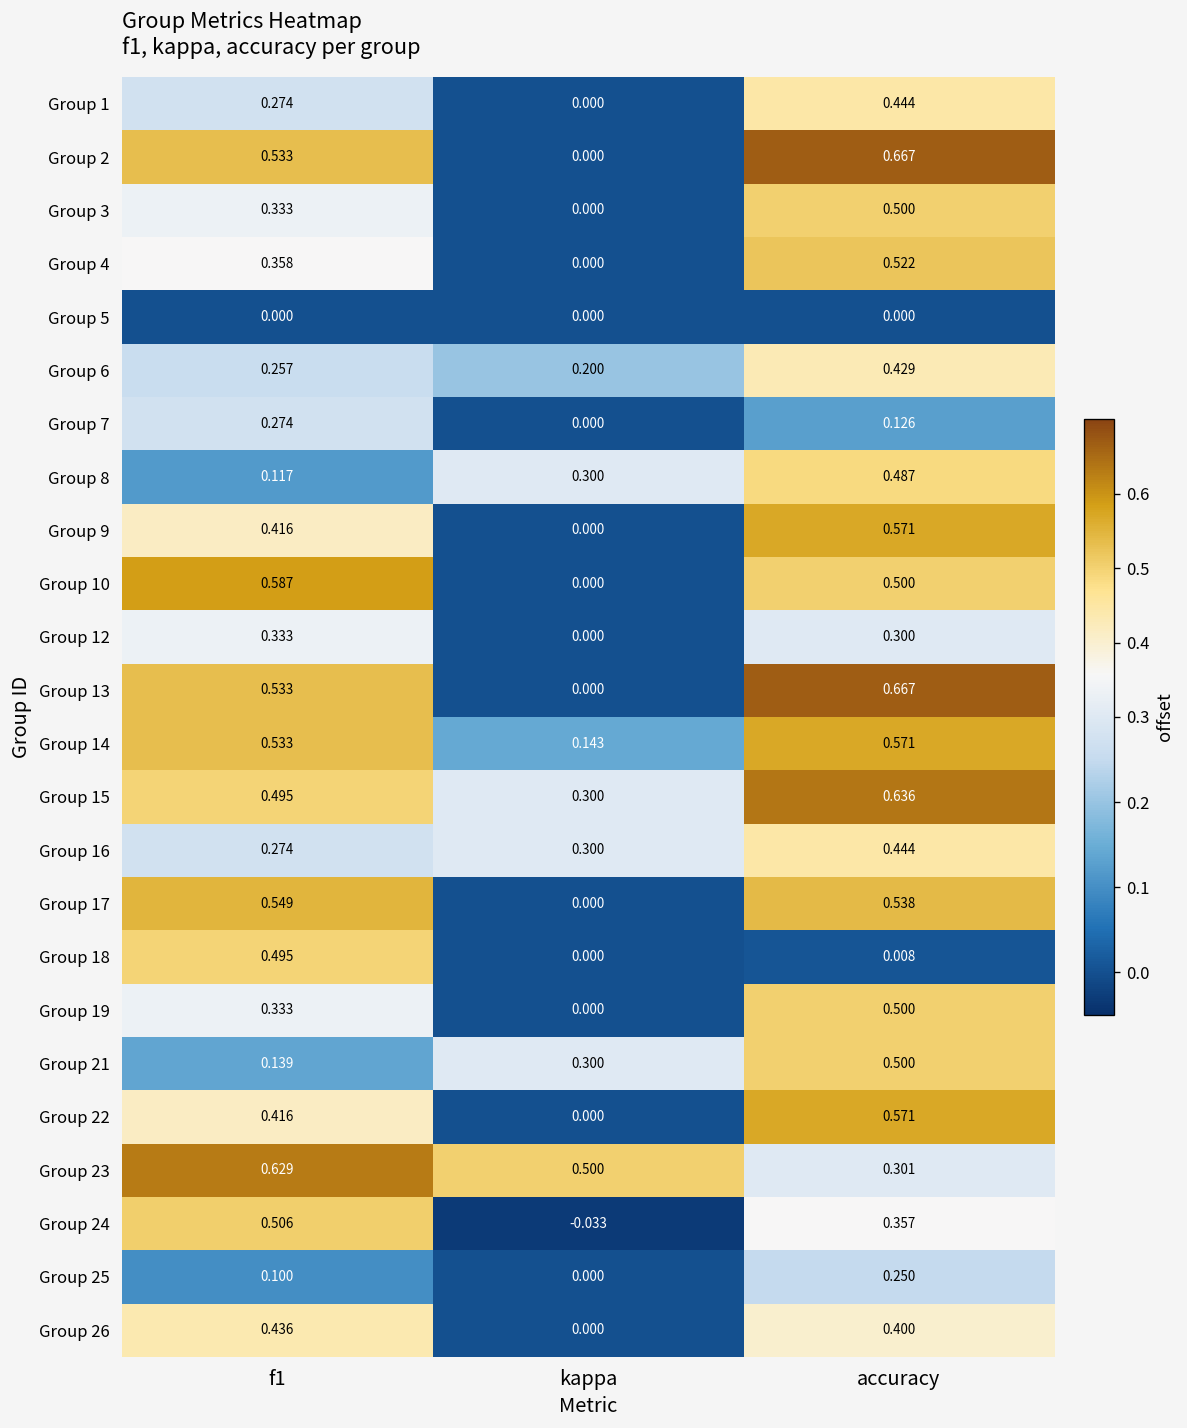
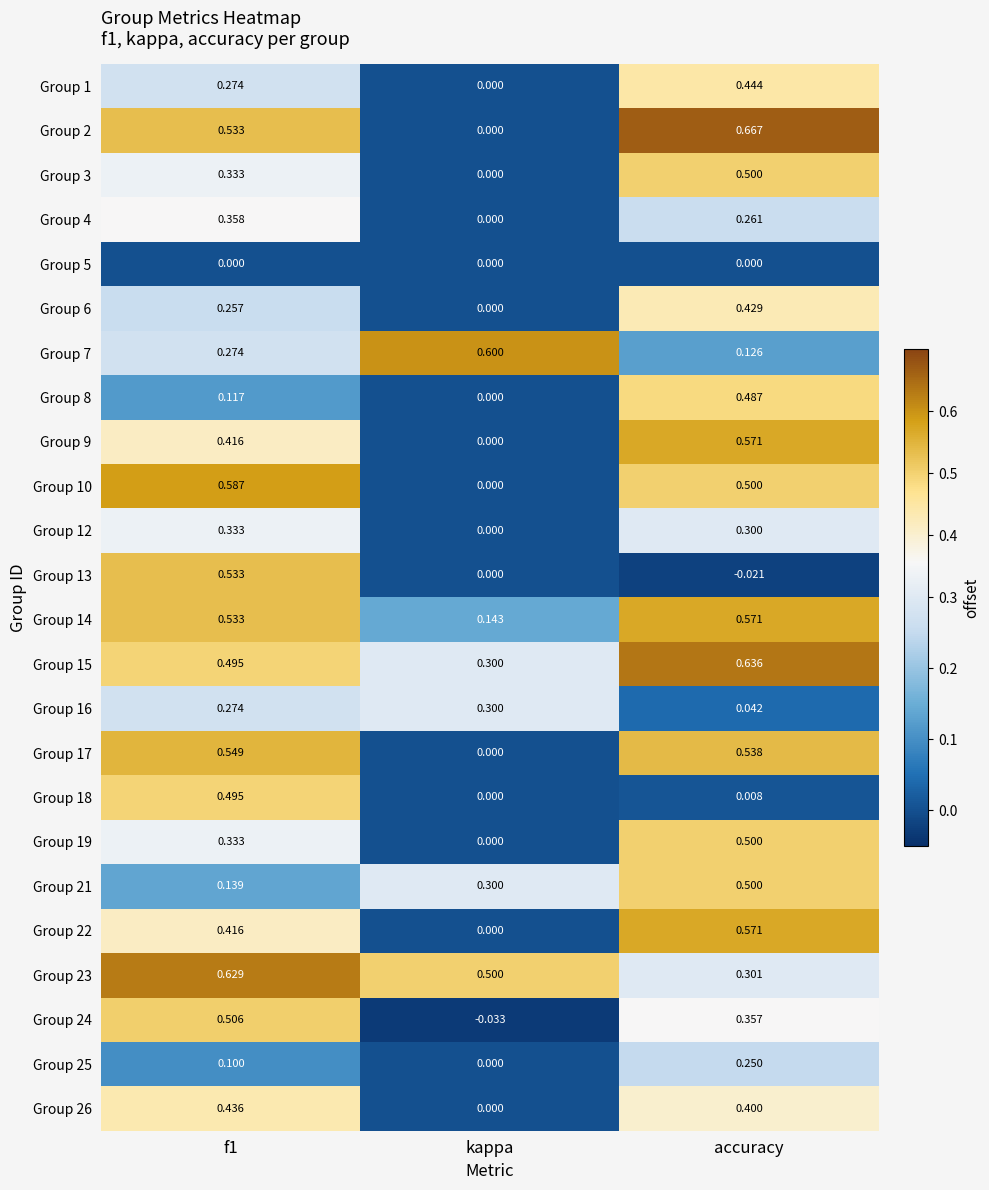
  {
    "Group 1": {
      "f1": 0.274,
      "kappa": 0.000,
      "accuracy": 0.444
    },
    "Group 2": {
      "f1": 0.533,
      "kappa": 0.000,
      "accuracy": 0.667
    },
    "Group 3": {
      "f1": 0.333,
      "kappa": 0.000,
      "accuracy": 0.500
    },
    "Group 4": {
      "f1": 0.358,
      "kappa": 0.000,
-     "accuracy": 0.522
+     "accuracy": 0.261
    },
    "Group 5": {
      "f1": 0.000,
      "kappa": 0.000,
      "accuracy": 0.000
    },
    "Group 6": {
      "f1": 0.257,
-     "kappa": 0.200,
+     "kappa": 0.000,
      "accuracy": 0.429
    },
    "Group 7": {
      "f1": 0.274,
-     "kappa": 0.000,
+     "kappa": 0.600,
      "accuracy": 0.126
    },
    "Group 8": {
      "f1": 0.117,
-     "kappa": 0.300,
+     "kappa": 0.000,
      "accuracy": 0.487
    },
    "Group 9": {
      "f1": 0.416,
      "kappa": 0.000,
      "accuracy": 0.571
    },
    "Group 10": {
      "f1": 0.587,
      "kappa": 0.000,
      "accuracy": 0.500
    },
    "Group 12": {
      "f1": 0.333,
      "kappa": 0.000,
      "accuracy": 0.300
    },
    "Group 13": {
      "f1": 0.533,
      "kappa": 0.000,
-     "accuracy": 0.667
+     "accuracy": -0.021
    },
    "Group 14": {
      "f1": 0.533,
      "kappa": 0.143,
      "accuracy": 0.571
    },
    "Group 15": {
      "f1": 0.495,
      "kappa": 0.300,
      "accuracy": 0.636
    },
    "Group 16": {
      "f1": 0.274,
      "kappa": 0.300,
-     "accuracy": 0.444
+     "accuracy": 0.042
    },
    "Group 17": {
      "f1": 0.549,
      "kappa": 0.000,
      "accuracy": 0.538
    },
    "Group 18": {
      "f1": 0.495,
      "kappa": 0.000,
      "accuracy": 0.008
    },
    "Group 19": {
      "f1": 0.333,
      "kappa": 0.000,
      "accuracy": 0.500
    },
    "Group 21": {
      "f1": 0.139,
      "kappa": 0.300,
      "accuracy": 0.500
    },
    "Group 22": {
      "f1": 0.416,
      "kappa": 0.000,
      "accuracy": 0.571
    },
    "Group 23": {
      "f1": 0.629,
      "kappa": 0.500,
      "accuracy": 0.301
    },
    "Group 24": {
      "f1": 0.506,
      "kappa": -0.033,
      "accuracy": 0.357
    },
    "Group 25": {
      "f1": 0.100,
      "kappa": 0.000,
      "accuracy": 0.250
    },
    "Group 26": {
      "f1": 0.436,
      "kappa": 0.000,
      "accuracy": 0.400
    }
  }
